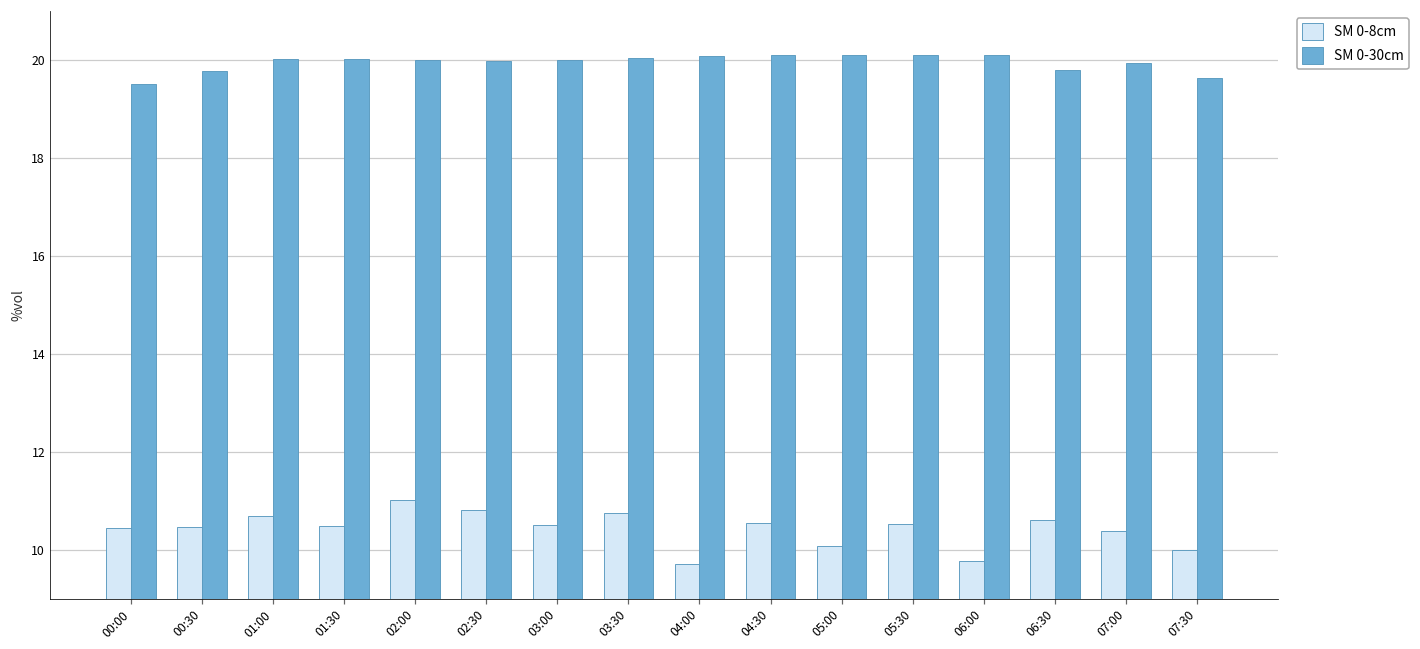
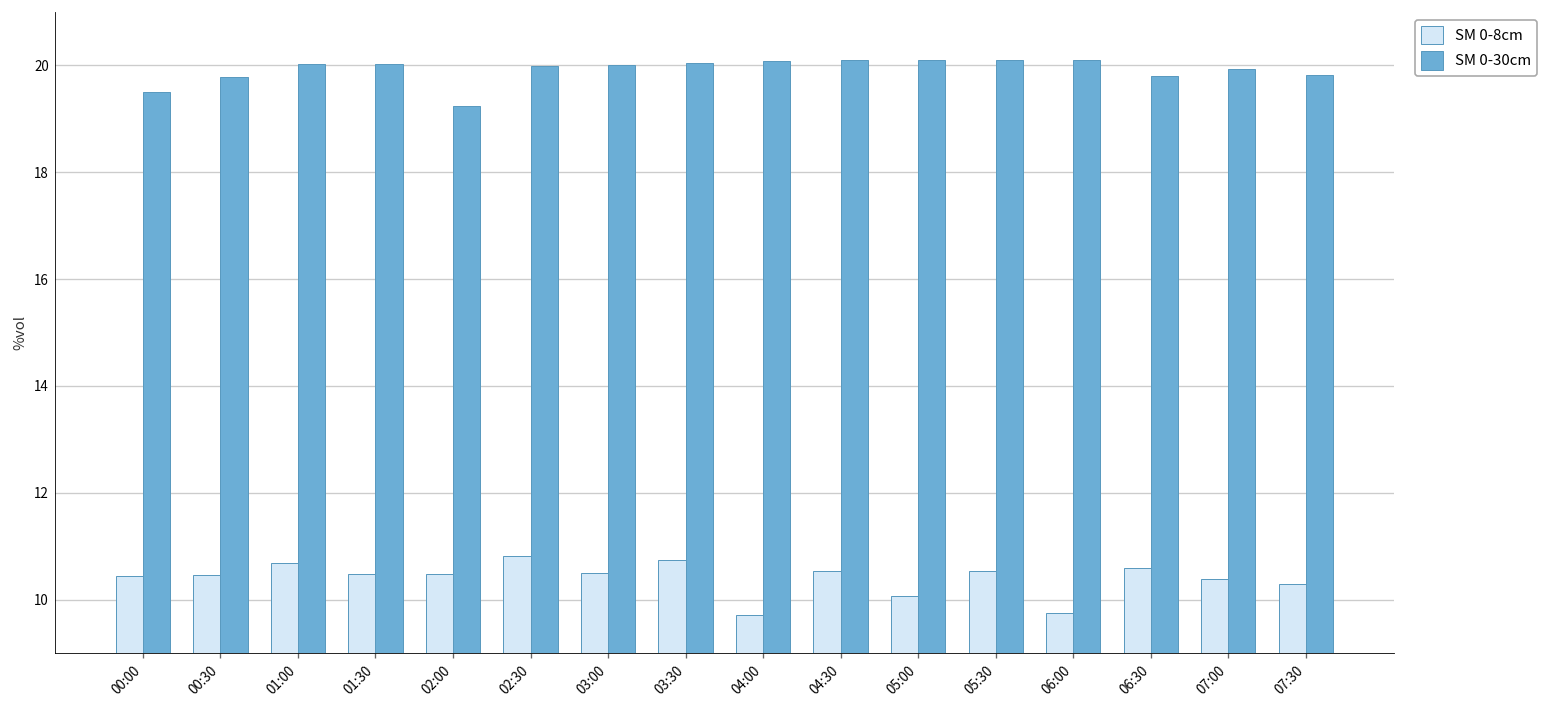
  {
    "SM 0-8cm": {
      "00:00": 10.5,
      "00:30": 10.5,
      "01:00": 10.7,
      "01:30": 10.5,
-     "02:00": 11.0,
+     "02:00": 10.5,
      "02:30": 10.8,
      "03:00": 10.5,
      "03:30": 10.8,
      "04:00": 9.7,
      "04:30": 10.5,
      "05:00": 10.1,
      "05:30": 10.5,
      "06:00": 9.8,
      "06:30": 10.6,
      "07:00": 10.4,
-     "07:30": 10.0
+     "07:30": 10.3
    },
    "SM 0-30cm": {
      "00:00": 19.5,
      "00:30": 19.8,
      "01:00": 20.0,
      "01:30": 20.0,
-     "02:00": 20.0,
+     "02:00": 19.2,
      "02:30": 20.0,
      "03:00": 20.0,
      "03:30": 20.1,
      "04:00": 20.1,
      "04:30": 20.1,
      "05:00": 20.1,
      "05:30": 20.1,
      "06:00": 20.1,
      "06:30": 19.8,
      "07:00": 19.9,
-     "07:30": 19.6
+     "07:30": 19.8
    }
  }
